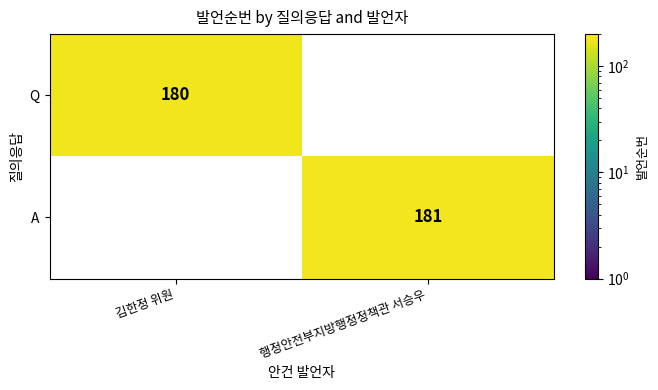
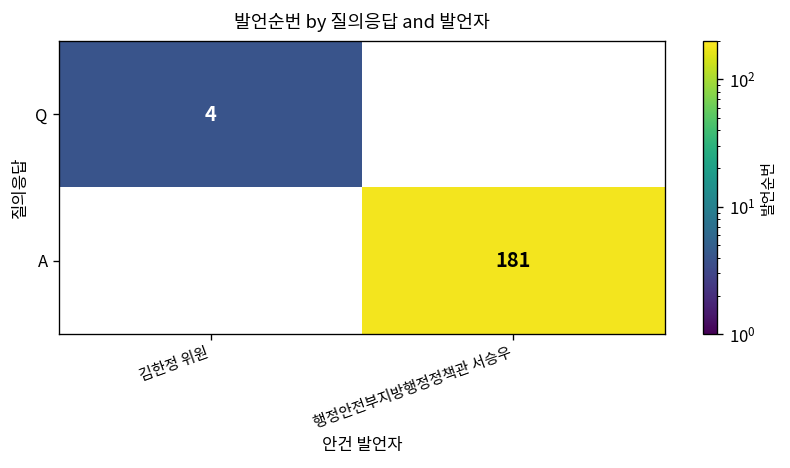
  {
    "Q": {
-     "김한정 위원": 180
+     "김한정 위원": 4
    },
    "A": {
      "행정안전부지방행정정책관 서승우": 181
    }
  }
